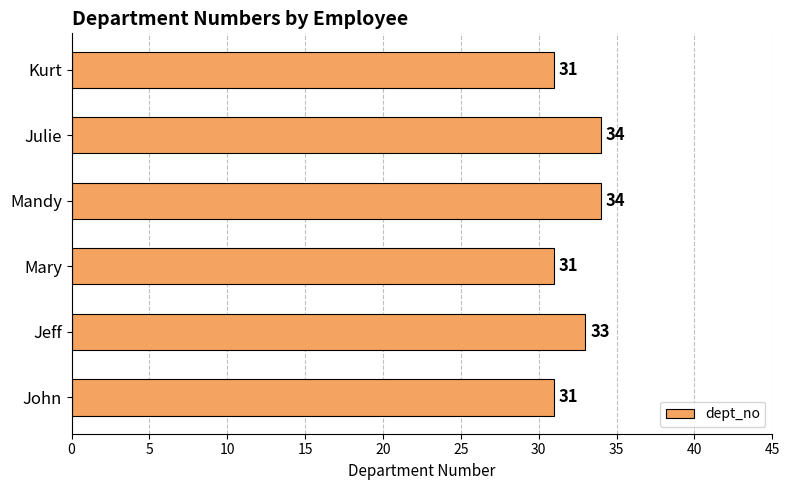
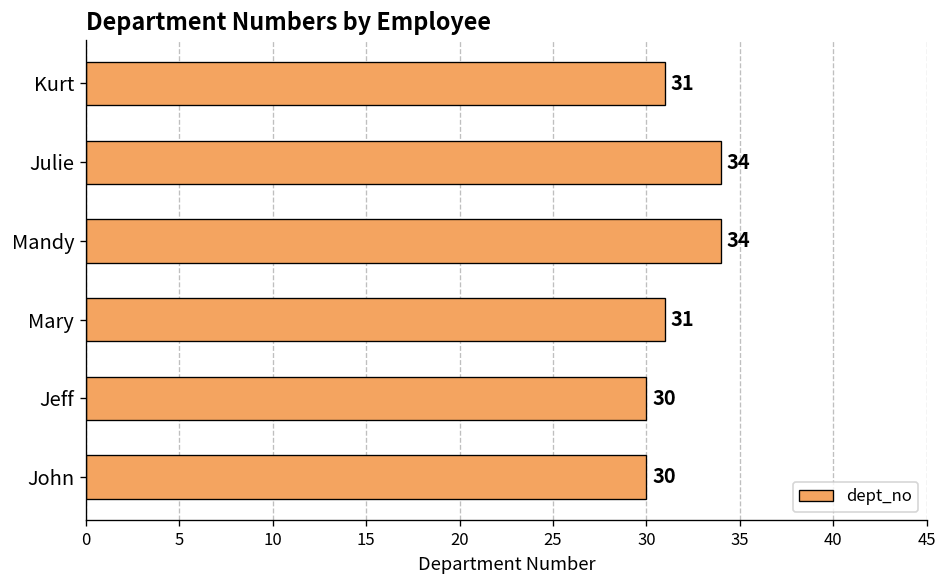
  {
    "Kurt": 31,
    "Julie": 34,
    "Mandy": 34,
    "Mary": 31,
-   "Jeff": 33,
-   "John": 31
+   "Jeff": 30,
+   "John": 30
  }
